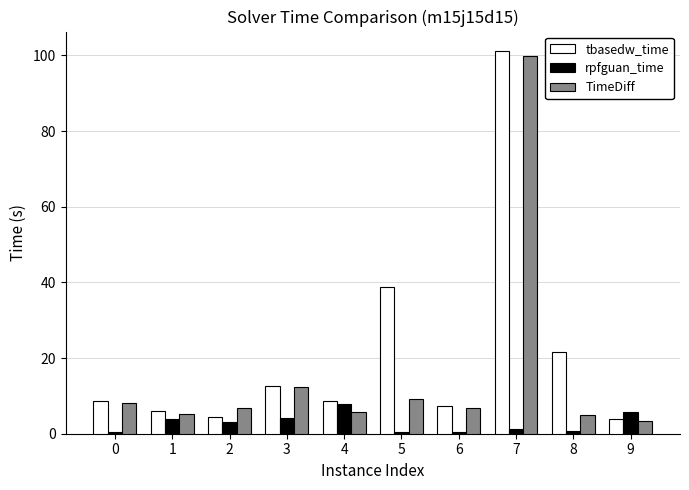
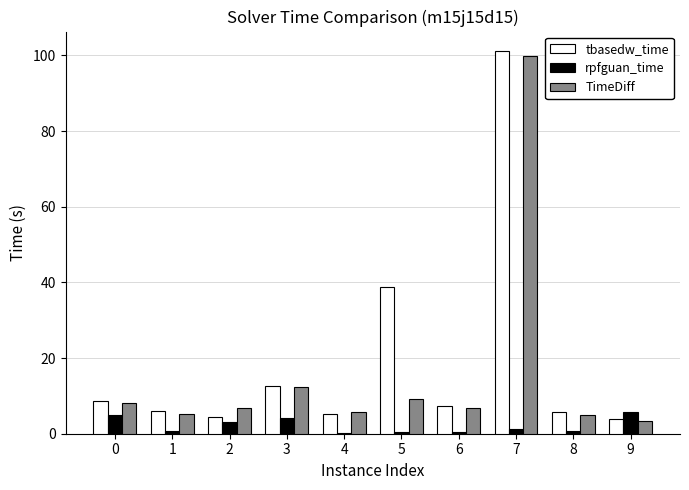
  {
    "tbasedw_time": {
      "0": 9,
      "1": 6,
      "2": 4,
      "3": 13,
-     "4": 9,
+     "4": 5,
      "5": 39,
      "6": 7,
      "7": 101,
-     "8": 22,
+     "8": 6,
      "9": 4
    },
    "rpfguan_time": {
-     "0": 0,
-     "1": 4,
+     "0": 5,
+     "1": 1,
      "2": 3,
      "3": 4,
-     "4": 8,
+     "4": 0,
      "7": 1,
      "8": 1,
      "9": 6
    },
    "TimeDiff": {
      "0": 8,
      "1": 5,
      "2": 7,
      "3": 12,
      "4": 6,
      "5": 9,
      "6": 7,
      "7": 100,
      "8": 5,
      "9": 3
    }
  }
